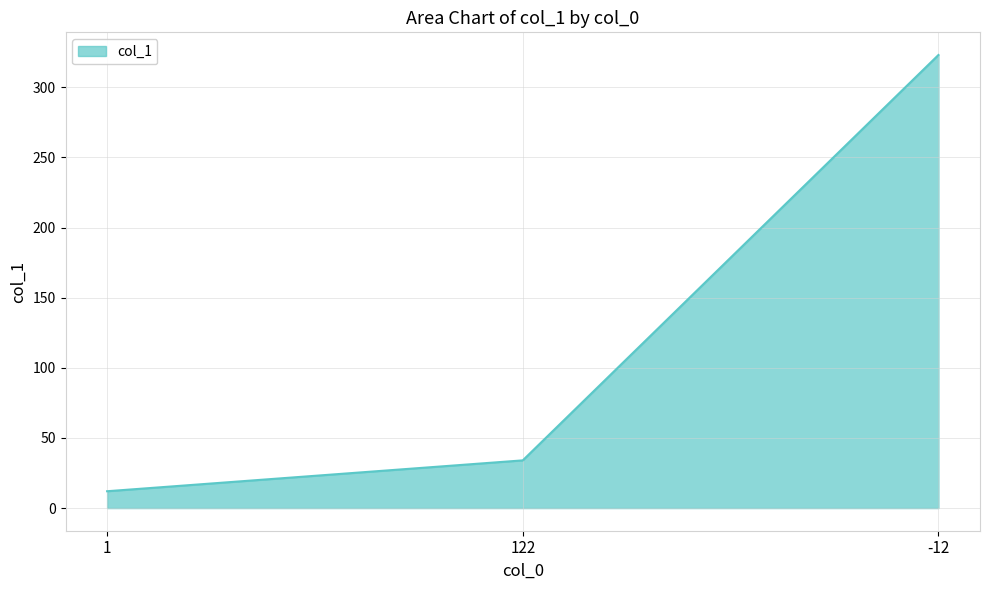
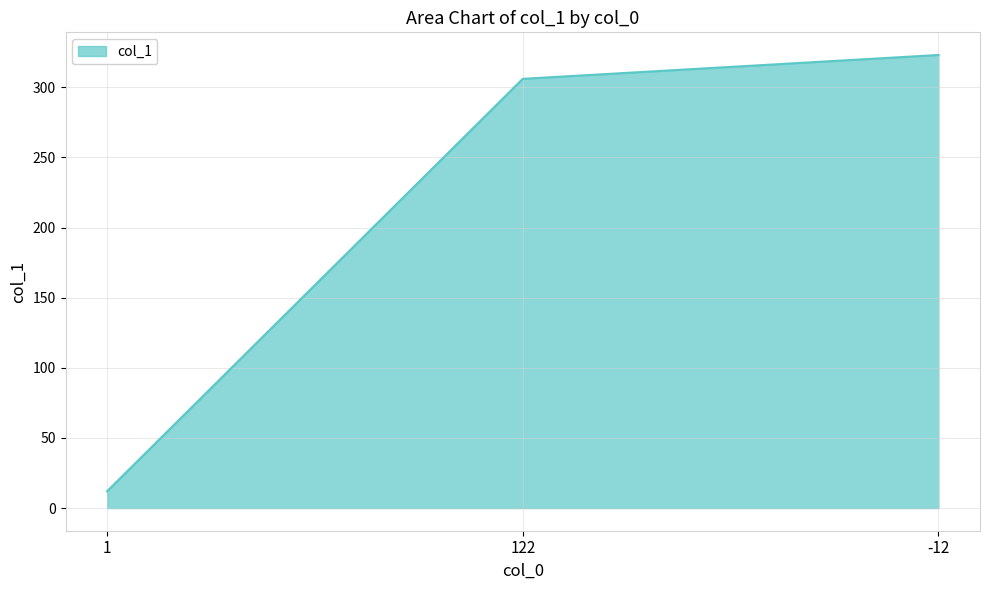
  {
    "1": 12,
-   "122": 34,
+   "122": 306,
    "-12": 323
  }
